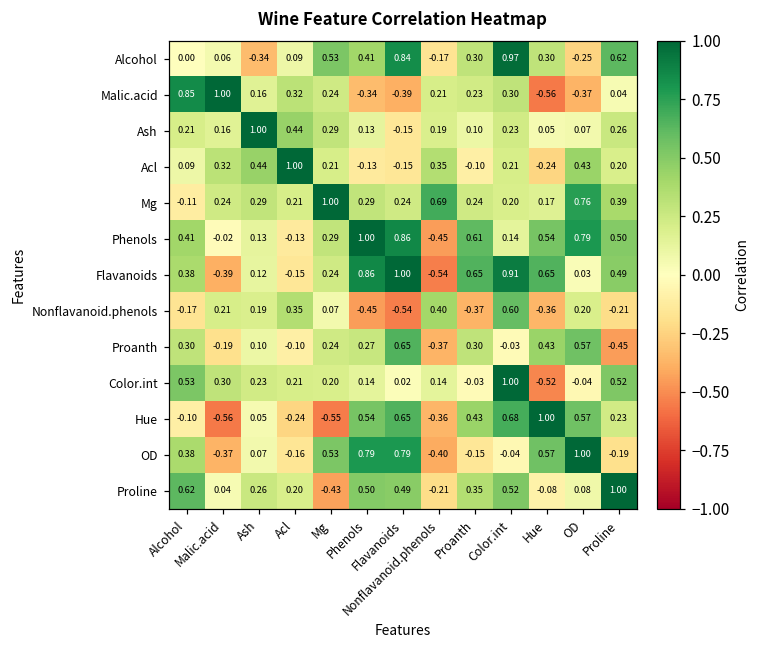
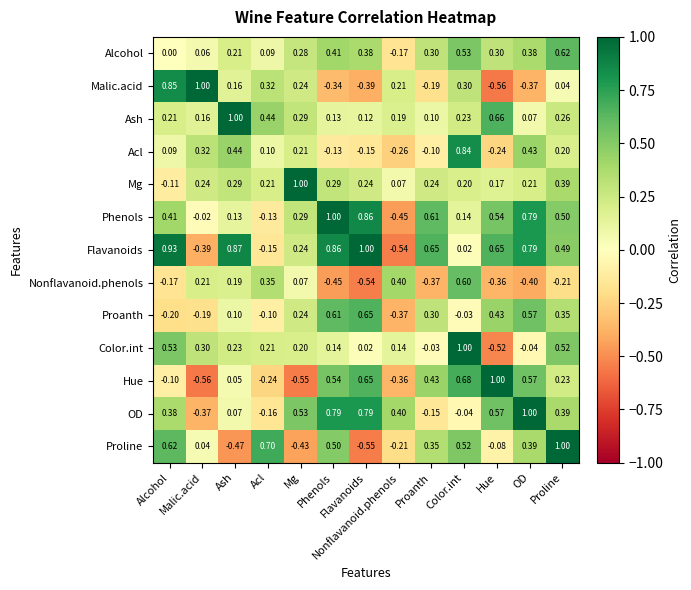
  {
    "Alcohol": {
      "Alcohol": 0.00,
      "Malic.acid": 0.06,
-     "Ash": -0.34,
+     "Ash": 0.21,
      "Acl": 0.09,
-     "Mg": 0.53,
+     "Mg": 0.28,
      "Phenols": 0.41,
-     "Flavanoids": 0.84,
+     "Flavanoids": 0.38,
      "Nonflavanoid.phenols": -0.17,
      "Proanth": 0.30,
-     "Color.int": 0.97,
+     "Color.int": 0.53,
      "Hue": 0.30,
-     "OD": -0.25,
+     "OD": 0.38,
      "Proline": 0.62
    },
    "Malic.acid": {
      "Alcohol": 0.85,
      "Malic.acid": 1.00,
      "Ash": 0.16,
      "Acl": 0.32,
      "Mg": 0.24,
      "Phenols": -0.34,
      "Flavanoids": -0.39,
      "Nonflavanoid.phenols": 0.21,
-     "Proanth": 0.23,
+     "Proanth": -0.19,
      "Color.int": 0.30,
      "Hue": -0.56,
      "OD": -0.37,
      "Proline": 0.04
    },
    "Ash": {
      "Alcohol": 0.21,
      "Malic.acid": 0.16,
      "Ash": 1.00,
      "Acl": 0.44,
      "Mg": 0.29,
      "Phenols": 0.13,
-     "Flavanoids": -0.15,
+     "Flavanoids": 0.12,
      "Nonflavanoid.phenols": 0.19,
      "Proanth": 0.10,
      "Color.int": 0.23,
-     "Hue": 0.05,
+     "Hue": 0.66,
      "OD": 0.07,
      "Proline": 0.26
    },
    "Acl": {
      "Alcohol": 0.09,
      "Malic.acid": 0.32,
      "Ash": 0.44,
-     "Acl": 1.00,
+     "Acl": 0.10,
      "Mg": 0.21,
      "Phenols": -0.13,
      "Flavanoids": -0.15,
-     "Nonflavanoid.phenols": 0.35,
+     "Nonflavanoid.phenols": -0.26,
      "Proanth": -0.10,
-     "Color.int": 0.21,
+     "Color.int": 0.84,
      "Hue": -0.24,
      "OD": 0.43,
      "Proline": 0.20
    },
    "Mg": {
      "Alcohol": -0.11,
      "Malic.acid": 0.24,
      "Ash": 0.29,
      "Acl": 0.21,
      "Mg": 1.00,
      "Phenols": 0.29,
      "Flavanoids": 0.24,
-     "Nonflavanoid.phenols": 0.69,
+     "Nonflavanoid.phenols": 0.07,
      "Proanth": 0.24,
      "Color.int": 0.20,
      "Hue": 0.17,
-     "OD": 0.76,
+     "OD": 0.21,
      "Proline": 0.39
    },
    "Phenols": {
      "Alcohol": 0.41,
      "Malic.acid": -0.02,
      "Ash": 0.13,
      "Acl": -0.13,
      "Mg": 0.29,
      "Phenols": 1.00,
      "Flavanoids": 0.86,
      "Nonflavanoid.phenols": -0.45,
      "Proanth": 0.61,
      "Color.int": 0.14,
      "Hue": 0.54,
      "OD": 0.79,
      "Proline": 0.50
    },
    "Flavanoids": {
-     "Alcohol": 0.38,
+     "Alcohol": 0.93,
      "Malic.acid": -0.39,
-     "Ash": 0.12,
+     "Ash": 0.87,
      "Acl": -0.15,
      "Mg": 0.24,
      "Phenols": 0.86,
      "Flavanoids": 1.00,
      "Nonflavanoid.phenols": -0.54,
      "Proanth": 0.65,
-     "Color.int": 0.91,
+     "Color.int": 0.02,
      "Hue": 0.65,
-     "OD": 0.03,
+     "OD": 0.79,
      "Proline": 0.49
    },
    "Nonflavanoid.phenols": {
      "Alcohol": -0.17,
      "Malic.acid": 0.21,
      "Ash": 0.19,
      "Acl": 0.35,
      "Mg": 0.07,
      "Phenols": -0.45,
      "Flavanoids": -0.54,
      "Nonflavanoid.phenols": 0.40,
      "Proanth": -0.37,
      "Color.int": 0.60,
      "Hue": -0.36,
-     "OD": 0.20,
+     "OD": -0.40,
      "Proline": -0.21
    },
    "Proanth": {
-     "Alcohol": 0.30,
+     "Alcohol": -0.20,
      "Malic.acid": -0.19,
      "Ash": 0.10,
      "Acl": -0.10,
      "Mg": 0.24,
-     "Phenols": 0.27,
+     "Phenols": 0.61,
      "Flavanoids": 0.65,
      "Nonflavanoid.phenols": -0.37,
      "Proanth": 0.30,
      "Color.int": -0.03,
      "Hue": 0.43,
      "OD": 0.57,
-     "Proline": -0.45
+     "Proline": 0.35
    },
    "Color.int": {
      "Alcohol": 0.53,
      "Malic.acid": 0.30,
      "Ash": 0.23,
      "Acl": 0.21,
      "Mg": 0.20,
      "Phenols": 0.14,
      "Flavanoids": 0.02,
      "Nonflavanoid.phenols": 0.14,
      "Proanth": -0.03,
      "Color.int": 1.00,
      "Hue": -0.52,
      "OD": -0.04,
      "Proline": 0.52
    },
    "Hue": {
      "Alcohol": -0.10,
      "Malic.acid": -0.56,
      "Ash": 0.05,
      "Acl": -0.24,
      "Mg": -0.55,
      "Phenols": 0.54,
      "Flavanoids": 0.65,
      "Nonflavanoid.phenols": -0.36,
      "Proanth": 0.43,
      "Color.int": 0.68,
      "Hue": 1.00,
      "OD": 0.57,
      "Proline": 0.23
    },
    "OD": {
      "Alcohol": 0.38,
      "Malic.acid": -0.37,
      "Ash": 0.07,
      "Acl": -0.16,
      "Mg": 0.53,
      "Phenols": 0.79,
      "Flavanoids": 0.79,
-     "Nonflavanoid.phenols": -0.40,
+     "Nonflavanoid.phenols": 0.40,
      "Proanth": -0.15,
      "Color.int": -0.04,
      "Hue": 0.57,
      "OD": 1.00,
-     "Proline": -0.19
+     "Proline": 0.39
    },
    "Proline": {
      "Alcohol": 0.62,
      "Malic.acid": 0.04,
-     "Ash": 0.26,
-     "Acl": 0.20,
+     "Ash": -0.47,
+     "Acl": 0.70,
      "Mg": -0.43,
      "Phenols": 0.50,
-     "Flavanoids": 0.49,
+     "Flavanoids": -0.55,
      "Nonflavanoid.phenols": -0.21,
      "Proanth": 0.35,
      "Color.int": 0.52,
      "Hue": -0.08,
-     "OD": 0.08,
+     "OD": 0.39,
      "Proline": 1.00
    }
  }
